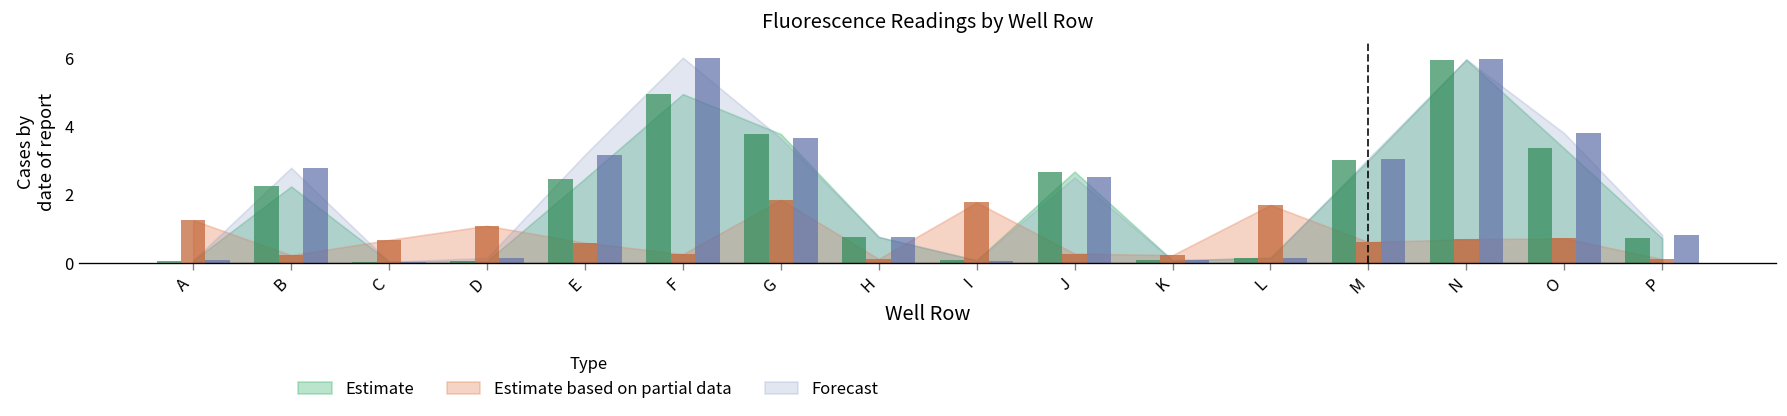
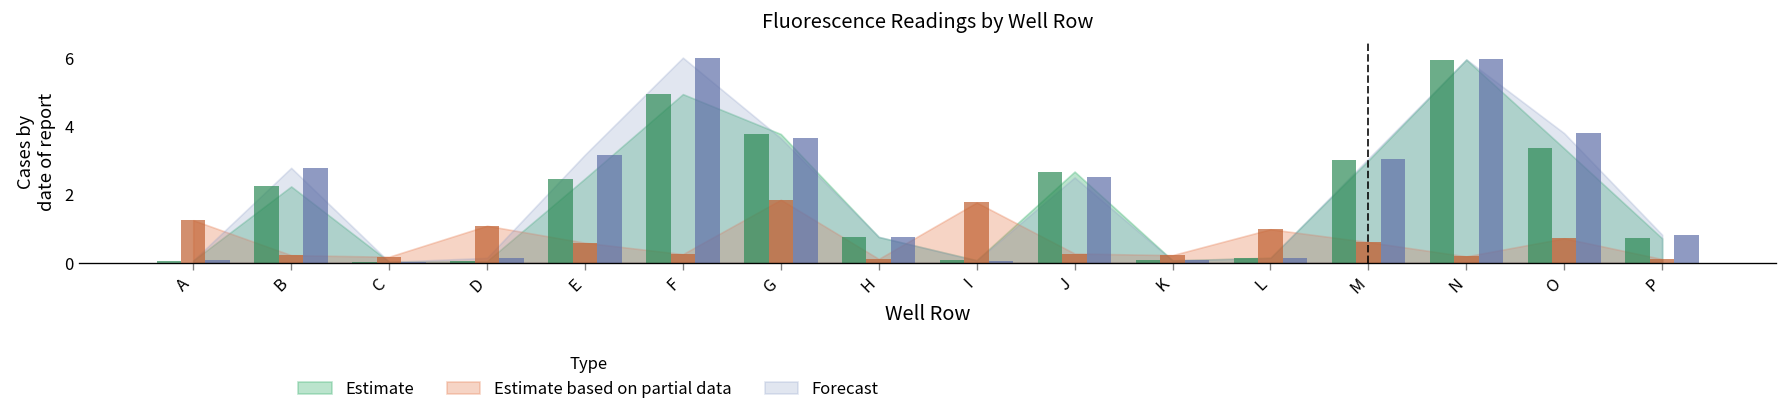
  {
    "Estimate based on partial data": {
      "A": 1.2,
      "B": 0.2,
-     "C": 0.7,
+     "C": 0.2,
      "D": 1.1,
      "E": 0.6,
      "F": 0.2,
      "G": 1.8,
      "H": 0.1,
      "I": 1.8,
      "J": 0.3,
      "K": 0.2,
-     "L": 1.7,
+     "L": 1.0,
      "M": 0.6,
-     "N": 0.7,
+     "N": 0.2,
      "O": 0.7,
      "P": 0.1
    },
    "Forecast": {
      "B": 2.8,
      "D": 0.1,
      "E": 3.2,
      "F": 6.0,
      "G": 3.6,
      "J": 2.5,
      "O": 3.8,
      "P": 0.8
    }
  }
